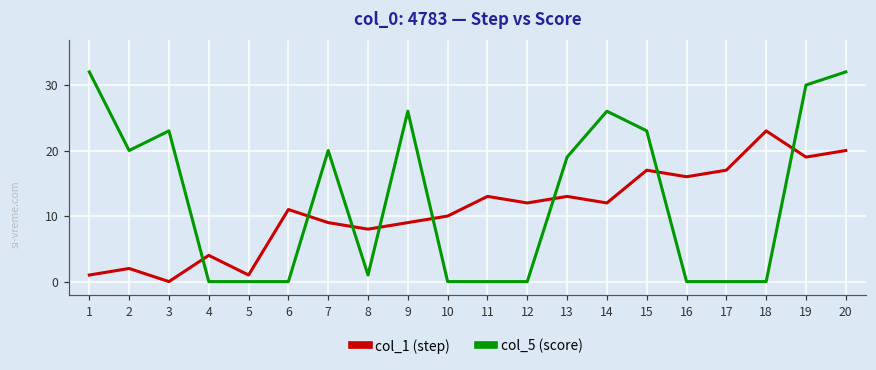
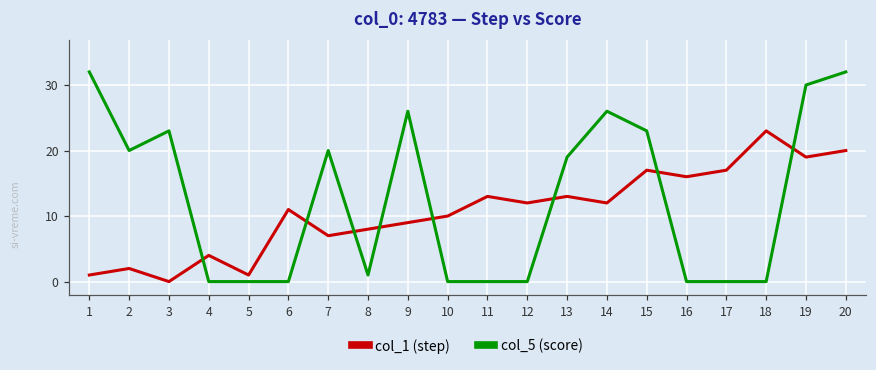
  {
    "col_1 (step)": {
      "1": 1,
      "2": 2,
      "3": 0,
      "4": 4,
      "5": 1,
      "6": 11,
-     "7": 9,
+     "7": 7,
      "8": 8,
      "9": 9,
      "10": 10,
      "11": 13,
      "12": 12,
      "13": 13,
      "14": 12,
      "15": 17,
      "16": 16,
      "17": 17,
      "18": 23,
      "19": 19,
      "20": 20
    },
    "col_5 (score)": {
      "1": 32,
      "2": 20,
      "3": 23,
      "4": 0,
      "5": 0,
      "6": 0,
      "7": 20,
      "8": 1,
      "9": 26,
      "10": 0,
      "11": 0,
      "12": 0,
      "13": 19,
      "14": 26,
      "15": 23,
      "16": 0,
      "17": 0,
      "18": 0,
      "19": 30,
      "20": 32
    }
  }
